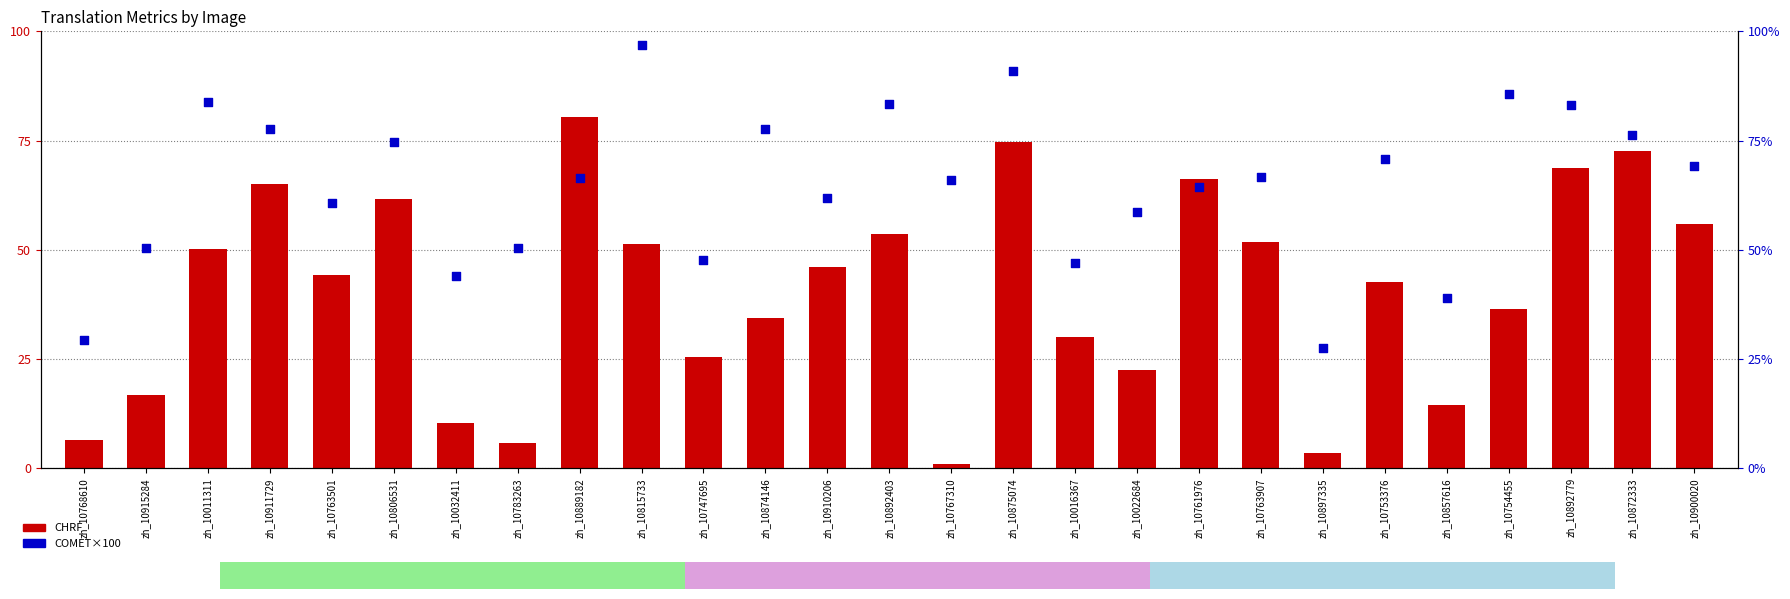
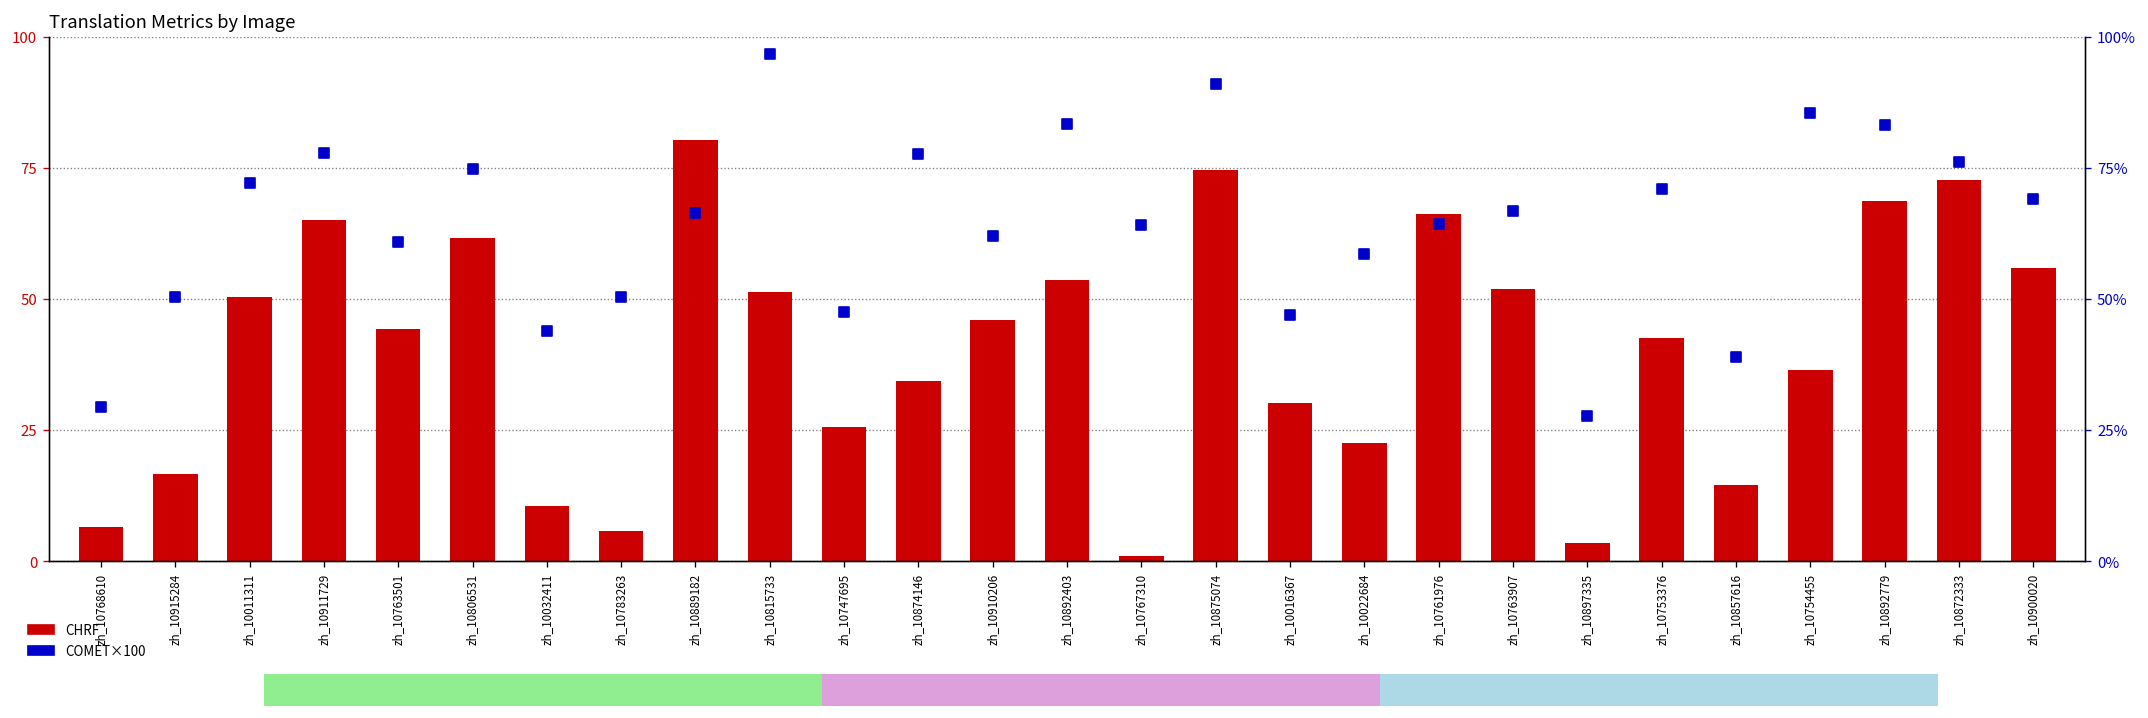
  {
    "CHRF": {
      "zh_10768610": "6",
      "zh_10915284": "17",
      "zh_10011311": "50",
      "zh_10911729": "65",
      "zh_10763501": "44",
      "zh_10806531": "62",
      "zh_10032411": "11",
      "zh_10783263": "6",
      "zh_10889182": "80",
      "zh_10815733": "51",
      "zh_10747695": "26",
      "zh_10874146": "34",
      "zh_10910206": "46",
      "zh_10892403": "54",
      "zh_10767310": "1",
      "zh_10875074": "75",
      "zh_10016367": "30",
      "zh_10022684": "23",
      "zh_10761976": "66",
      "zh_10763907": "52",
      "zh_10897335": "3",
      "zh_10753376": "43",
      "zh_10857616": "15",
      "zh_10754455": "36",
      "zh_10892779": "69",
      "zh_10872333": "73",
      "zh_10900020": "56"
    },
    "COMET×100": {
-     "zh_10011311": "84%",
-     "zh_10767310": "66%"
+     "zh_10011311": "72%",
+     "zh_10767310": "64%"
    }
  }
